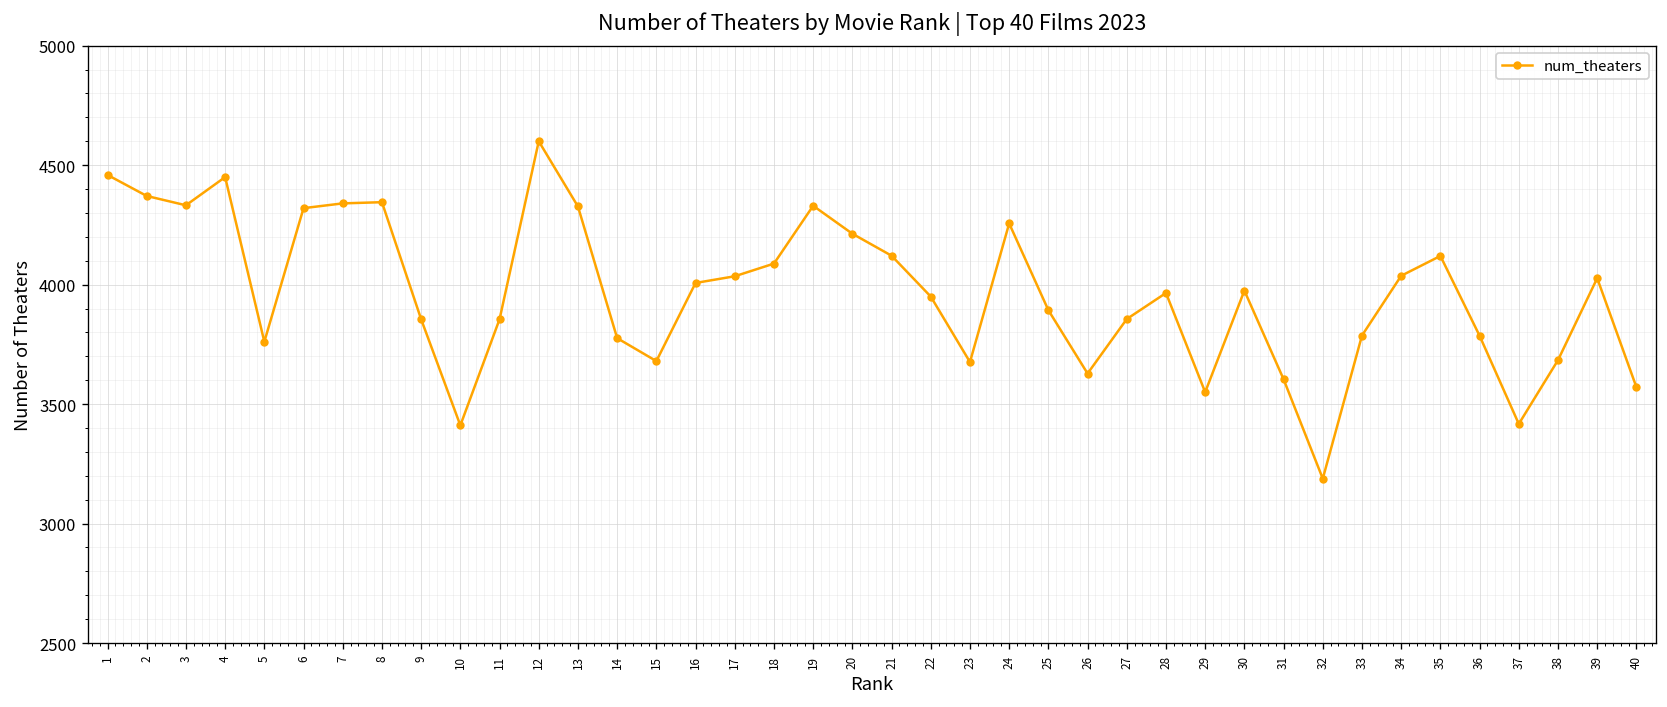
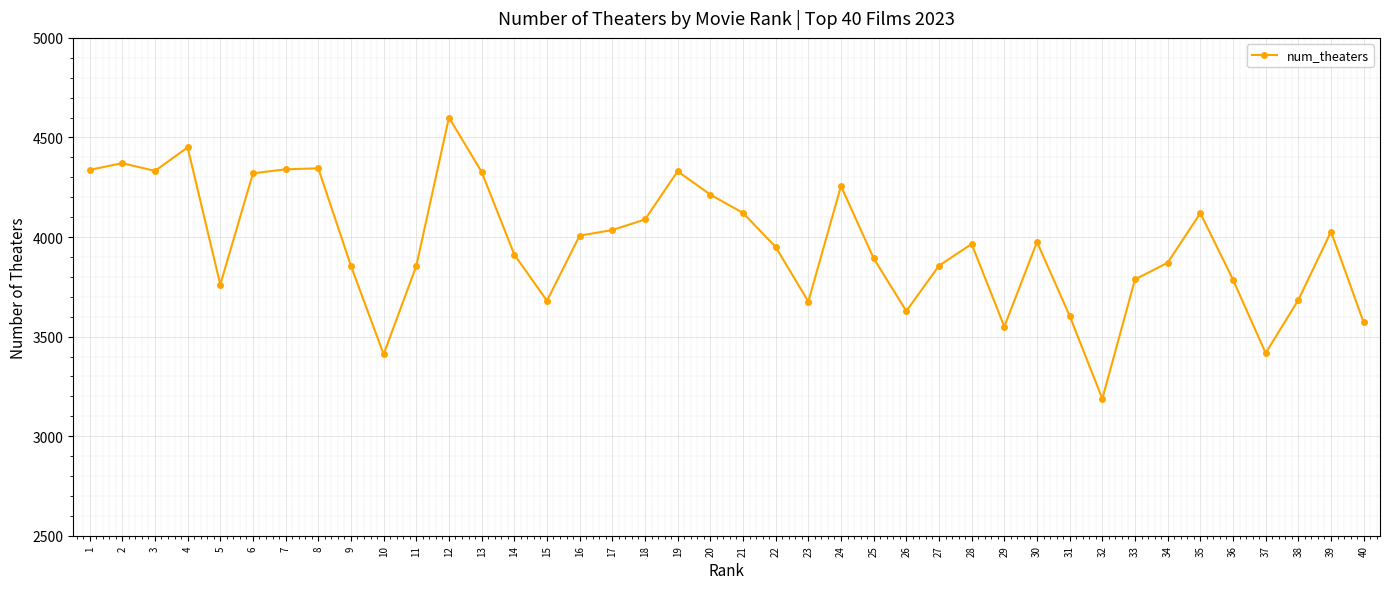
  {
-   "1": 4460,
+   "1": 4340,
    "2": 4370,
    "3": 4330,
    "4": 4450,
    "5": 3760,
    "6": 4320,
    "7": 4340,
    "8": 4350,
    "9": 3860,
    "10": 3410,
    "11": 3860,
    "12": 4600,
    "13": 4330,
-   "14": 3780,
+   "14": 3910,
    "15": 3680,
    "16": 4010,
    "17": 4040,
    "18": 4090,
    "19": 4330,
    "20": 4210,
    "21": 4120,
    "22": 3950,
    "23": 3680,
    "24": 4260,
    "25": 3890,
    "26": 3630,
    "27": 3860,
    "28": 3970,
    "29": 3550,
    "30": 3980,
    "31": 3600,
    "32": 3190,
    "33": 3790,
-   "34": 4040,
+   "34": 3870,
    "35": 4120,
    "36": 3790,
    "37": 3420,
    "38": 3680,
    "39": 4030,
    "40": 3570
  }
